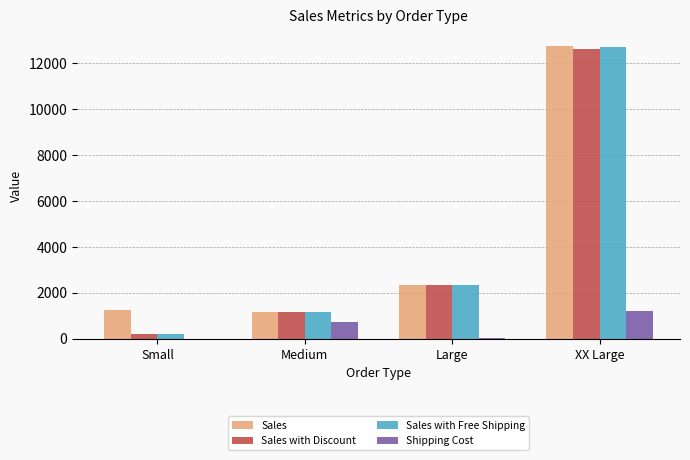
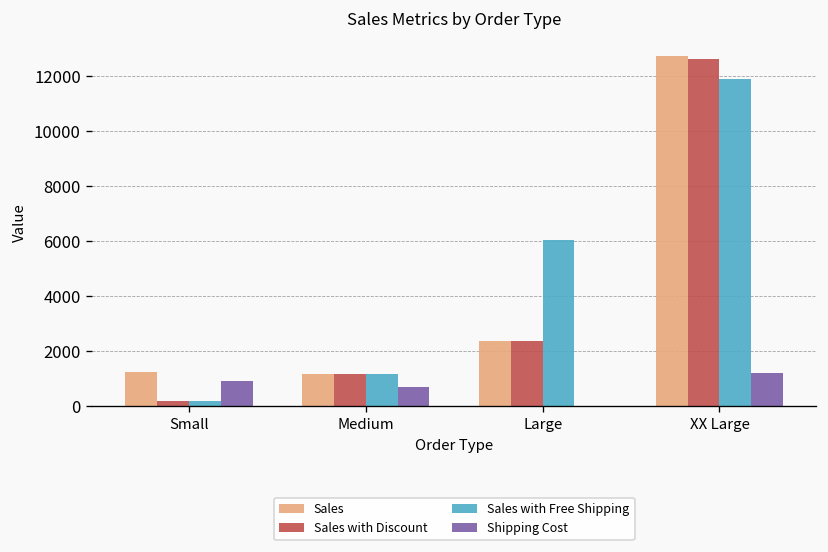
  {
    "Sales": {
      "Small": 1300,
      "Medium": 1200,
      "Large": 2400,
      "XX Large": 12700
    },
    "Sales with Discount": {
      "Small": 200,
      "Medium": 1200,
      "Large": 2400,
      "XX Large": 12600
    },
    "Sales with Free Shipping": {
      "Small": 200,
      "Medium": 1200,
-     "Large": 2400,
-     "XX Large": 12700
+     "Large": 6000,
+     "XX Large": 11900
    },
    "Shipping Cost": {
-     "Small": 0,
+     "Small": 900,
      "Medium": 700,
      "XX Large": 1200
    }
  }
